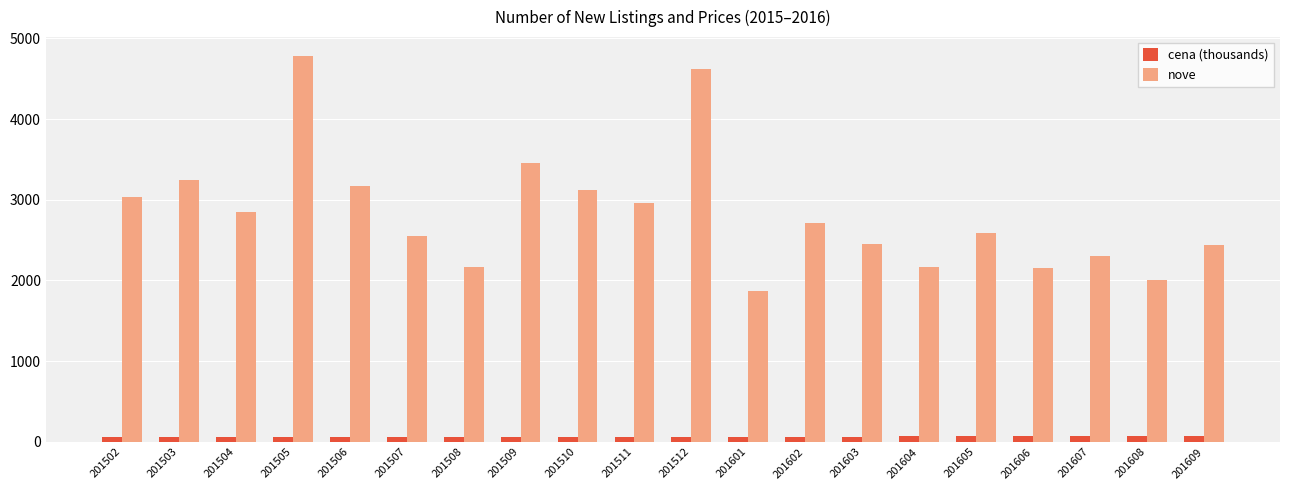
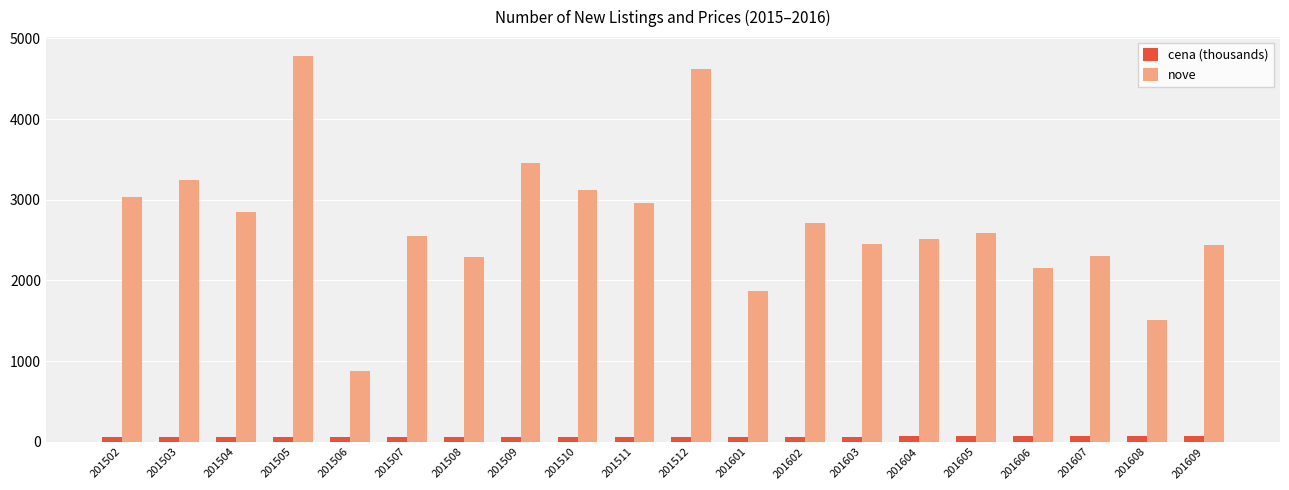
  {
    "cena (thousands)": {
      "201502": 100,
      "201503": 100,
      "201504": 100,
      "201505": 100,
      "201506": 100,
      "201507": 100,
      "201508": 100,
      "201509": 100,
      "201510": 100,
      "201511": 100,
      "201512": 100,
      "201601": 100,
      "201602": 100,
      "201603": 100,
      "201604": 100,
      "201605": 100,
      "201606": 100,
      "201607": 100,
      "201608": 100,
      "201609": 100
    },
    "nove": {
      "201502": 3000,
      "201503": 3200,
      "201504": 2900,
      "201505": 4800,
-     "201506": 3200,
+     "201506": 900,
      "201507": 2600,
-     "201508": 2200,
+     "201508": 2300,
      "201509": 3500,
      "201510": 3100,
      "201511": 3000,
      "201512": 4600,
      "201601": 1900,
      "201602": 2700,
      "201603": 2400,
-     "201604": 2200,
+     "201604": 2500,
      "201605": 2600,
      "201606": 2200,
      "201607": 2300,
-     "201608": 2000,
+     "201608": 1500,
      "201609": 2400
    }
  }
